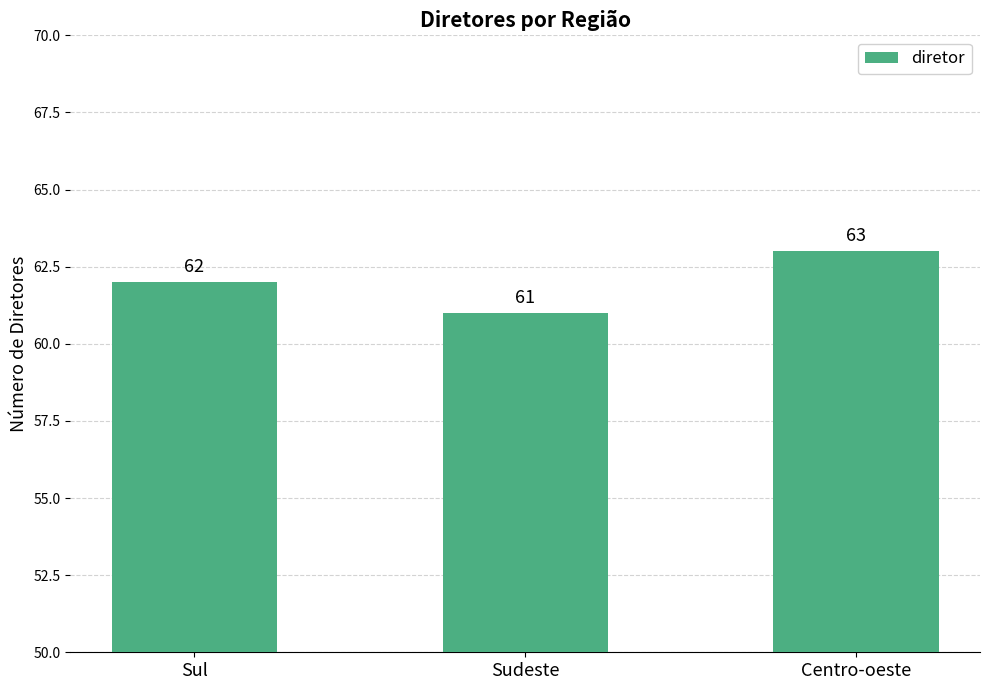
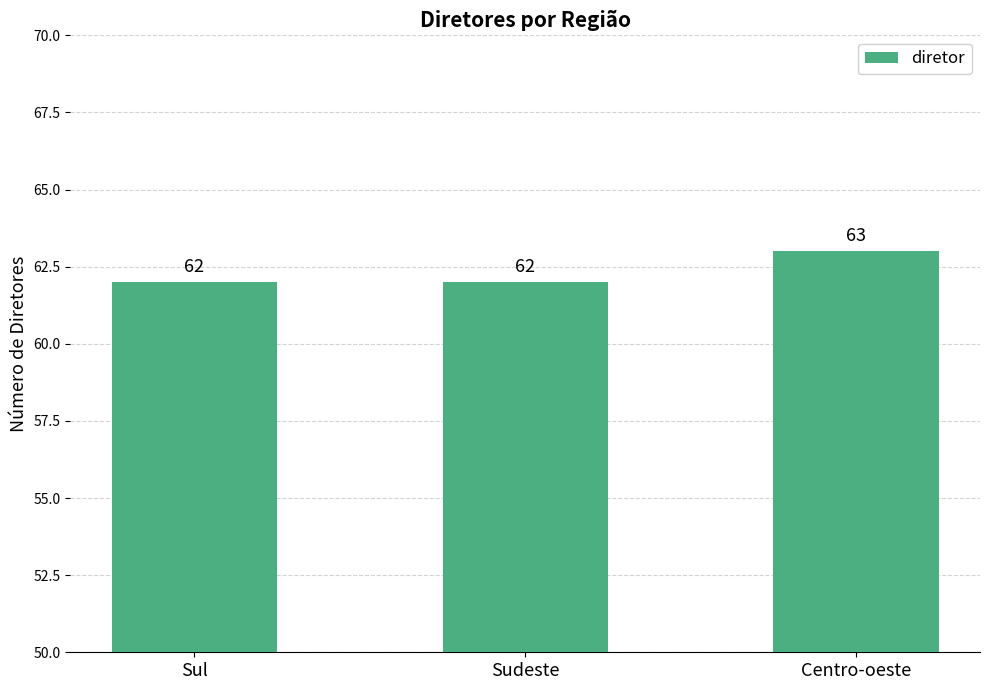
  {
    "Sul": 62,
-   "Sudeste": 61,
+   "Sudeste": 62,
    "Centro-oeste": 63
  }
